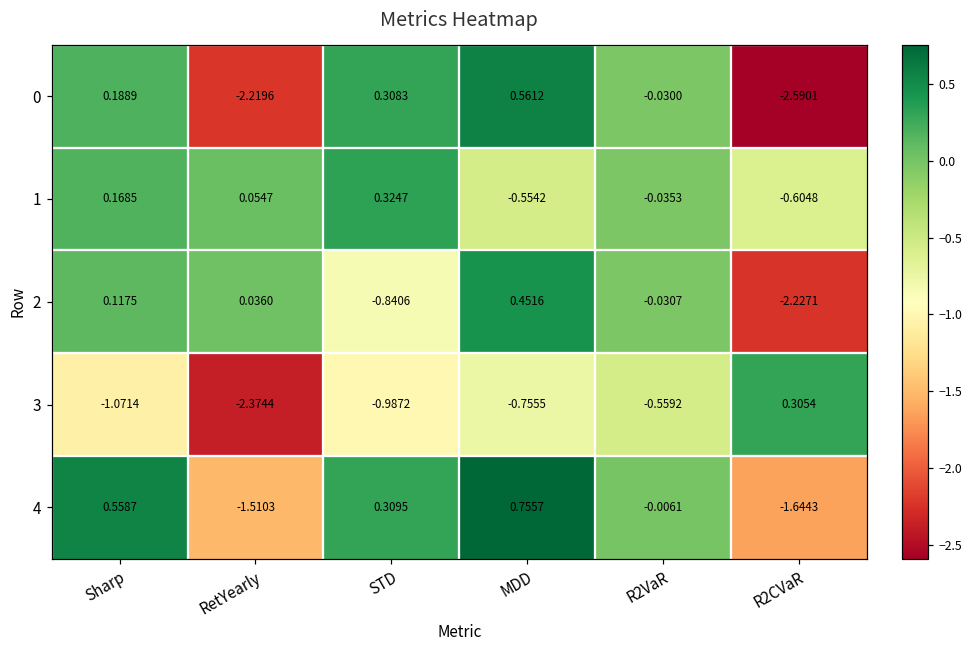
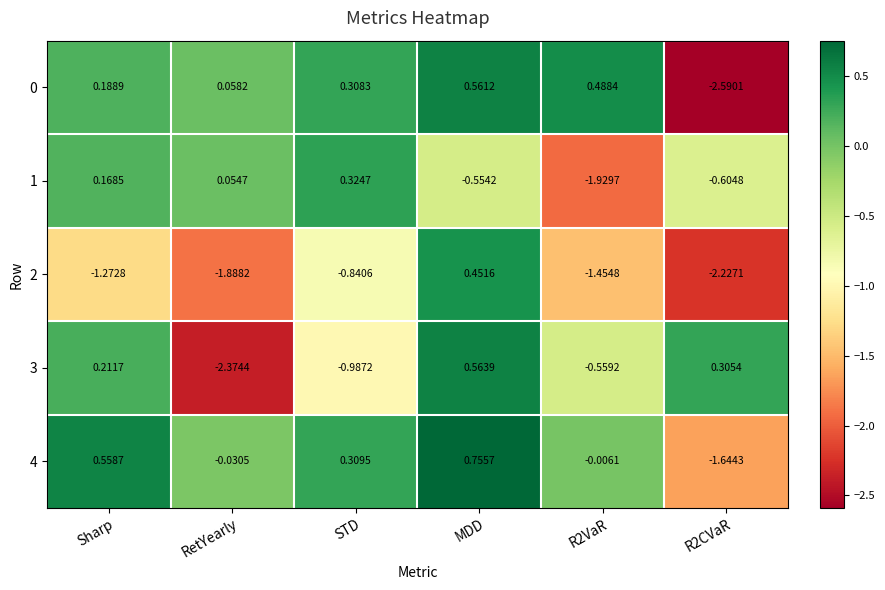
  {
    "0": {
      "Sharp": 0.1889,
-     "RetYearly": -2.2196,
+     "RetYearly": 0.0582,
      "STD": 0.3083,
      "MDD": 0.5612,
-     "R2VaR": -0.0300,
+     "R2VaR": 0.4884,
      "R2CVaR": -2.5901
    },
    "1": {
      "Sharp": 0.1685,
      "RetYearly": 0.0547,
      "STD": 0.3247,
      "MDD": -0.5542,
-     "R2VaR": -0.0353,
+     "R2VaR": -1.9297,
      "R2CVaR": -0.6048
    },
    "2": {
-     "Sharp": 0.1175,
-     "RetYearly": 0.0360,
+     "Sharp": -1.2728,
+     "RetYearly": -1.8882,
      "STD": -0.8406,
      "MDD": 0.4516,
-     "R2VaR": -0.0307,
+     "R2VaR": -1.4548,
      "R2CVaR": -2.2271
    },
    "3": {
-     "Sharp": -1.0714,
+     "Sharp": 0.2117,
      "RetYearly": -2.3744,
      "STD": -0.9872,
-     "MDD": -0.7555,
+     "MDD": 0.5639,
      "R2VaR": -0.5592,
      "R2CVaR": 0.3054
    },
    "4": {
      "Sharp": 0.5587,
-     "RetYearly": -1.5103,
+     "RetYearly": -0.0305,
      "STD": 0.3095,
      "MDD": 0.7557,
      "R2VaR": -0.0061,
      "R2CVaR": -1.6443
    }
  }
